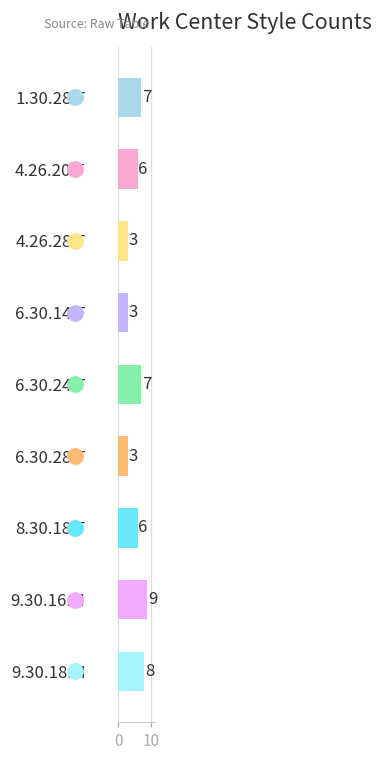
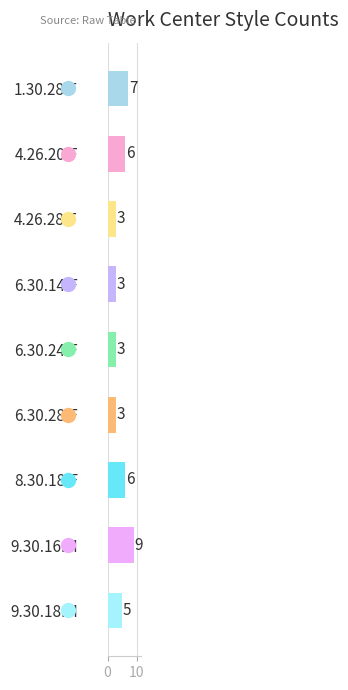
  {
    "1.30.28.F": 7,
    "4.26.20.F": 6,
    "4.26.28.F": 3,
    "6.30.14.F": 3,
-   "6.30.24.F": 7,
+   "6.30.24.F": 3,
    "6.30.28.F": 3,
    "8.30.18.F": 6,
    "9.30.16.M": 9,
-   "9.30.18.M": 8
+   "9.30.18.M": 5
  }
